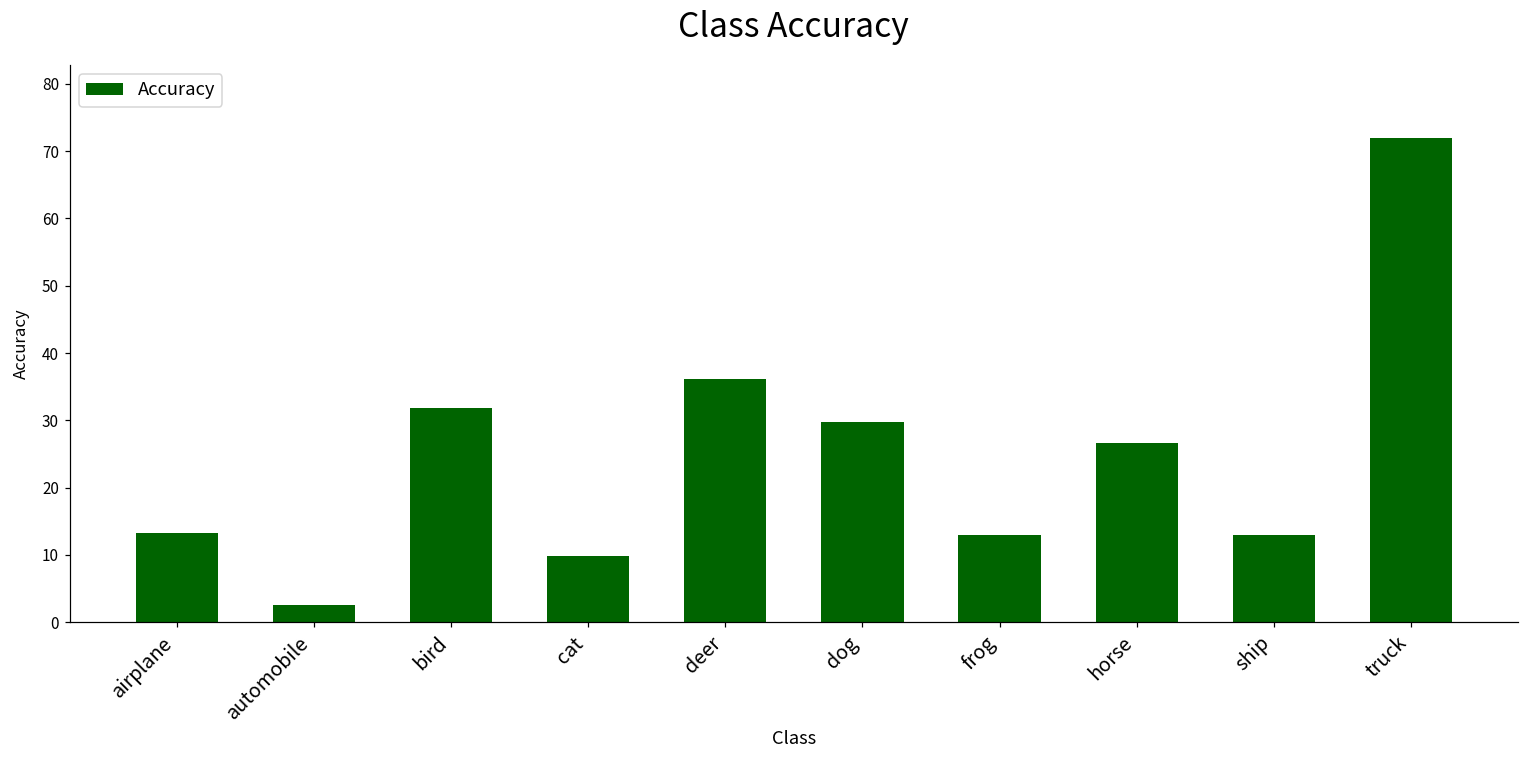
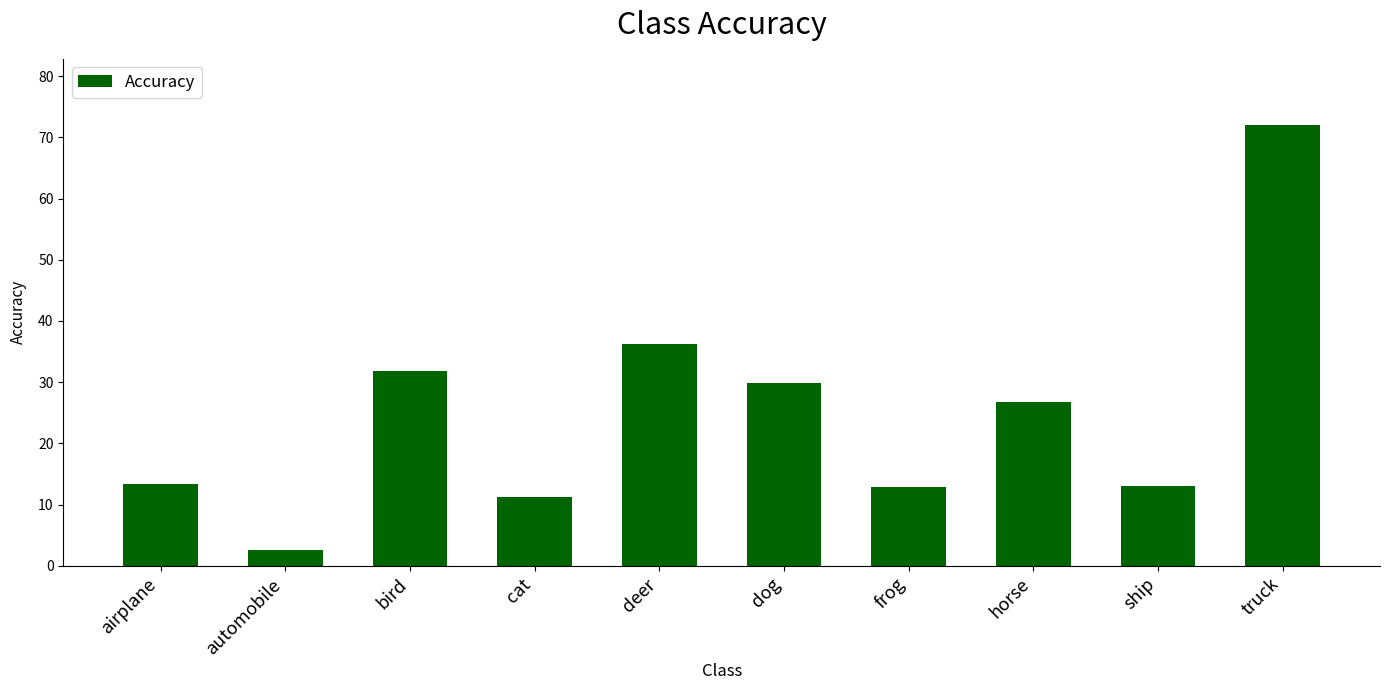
  {
    "airplane": 13,
    "automobile": 3,
    "bird": 32,
-   "cat": 10,
+   "cat": 11,
    "deer": 36,
    "dog": 30,
    "frog": 13,
    "horse": 27,
    "ship": 13,
    "truck": 72
  }
